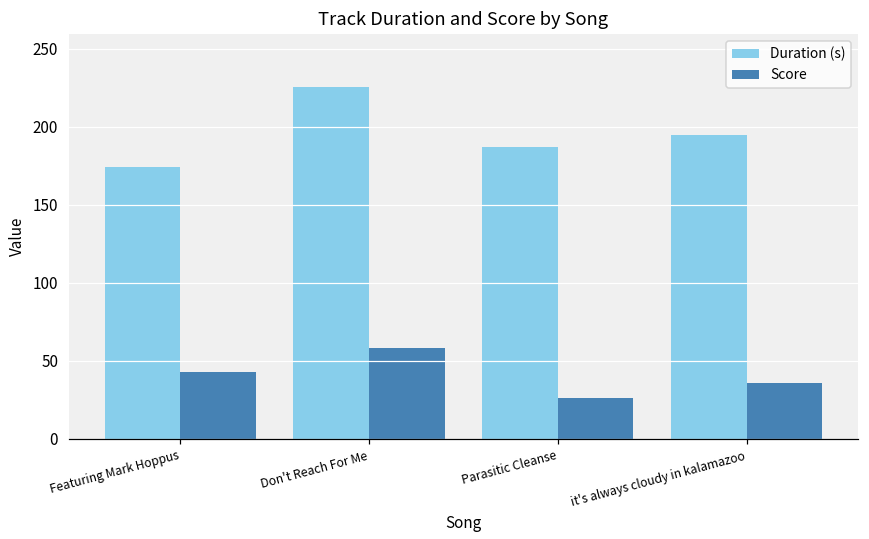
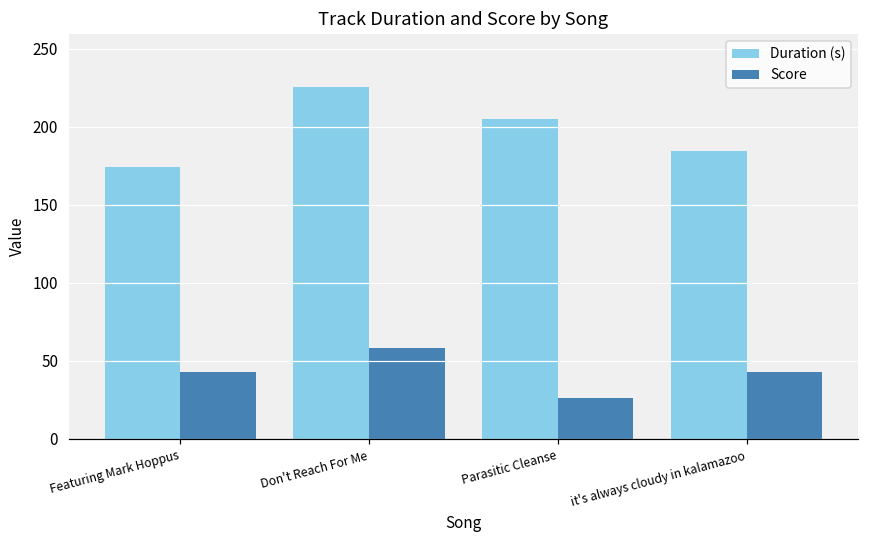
  {
    "Duration (s)": {
      "Featuring Mark Hoppus": 174,
      "Don't Reach For Me": 225,
-     "Parasitic Cleanse": 187,
-     "it's always cloudy in kalamazoo": 195
+     "Parasitic Cleanse": 205,
+     "it's always cloudy in kalamazoo": 185
    },
    "Score": {
      "Featuring Mark Hoppus": 43,
      "Don't Reach For Me": 58,
      "Parasitic Cleanse": 26,
-     "it's always cloudy in kalamazoo": 36
+     "it's always cloudy in kalamazoo": 43
    }
  }
